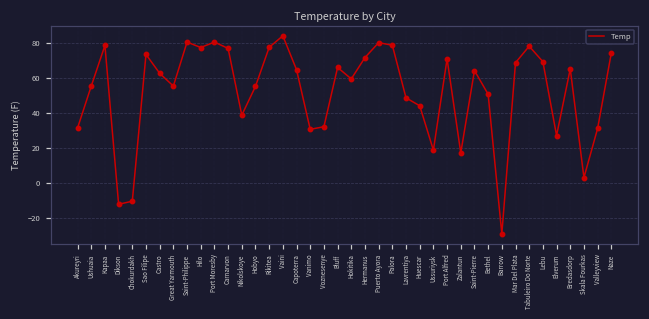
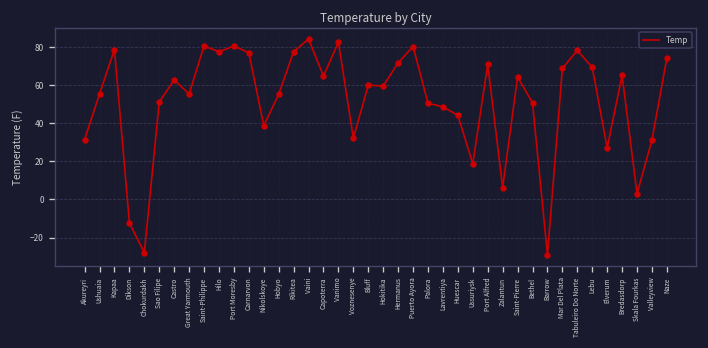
  {
    "Akureyri": 31,
    "Ushuaia": 55,
    "Kapaa": 79,
    "Dikson": -12,
-   "Chokurdakh": -11,
-   "Sao Filipe": 74,
+   "Chokurdakh": -28,
+   "Sao Filipe": 51,
    "Castro": 63,
    "Great Yarmouth": 55,
    "Saint-Philippe": 81,
    "Hilo": 78,
    "Port Moresby": 81,
    "Carnarvon": 77,
    "Nikolskoye": 39,
    "Hobyo": 55,
    "Rikitea": 78,
    "Vaini": 84,
    "Capoterra": 65,
-   "Vanimo": 31,
+   "Vanimo": 83,
    "Voznesenye": 32,
-   "Bluff": 66,
+   "Bluff": 60,
    "Hokitika": 60,
    "Hermanus": 72,
    "Puerto Ayora": 80,
-   "Palora": 79,
+   "Palora": 51,
    "Lavrentiya": 49,
    "Huescar": 44,
    "Ussuriysk": 19,
    "Port Alfred": 71,
-   "Zalantun": 17,
+   "Zalantun": 6,
    "Saint-Pierre": 64,
    "Bethel": 51,
    "Barrow": -29,
    "Mar Del Plata": 69,
    "Tabuleiro Do Norte": 78,
    "Lebu": 69,
    "Elverum": 27,
    "Bredasdorp": 65,
    "Skala Fourkas": 3,
    "Valleyview": 31,
    "Naze": 74
  }
